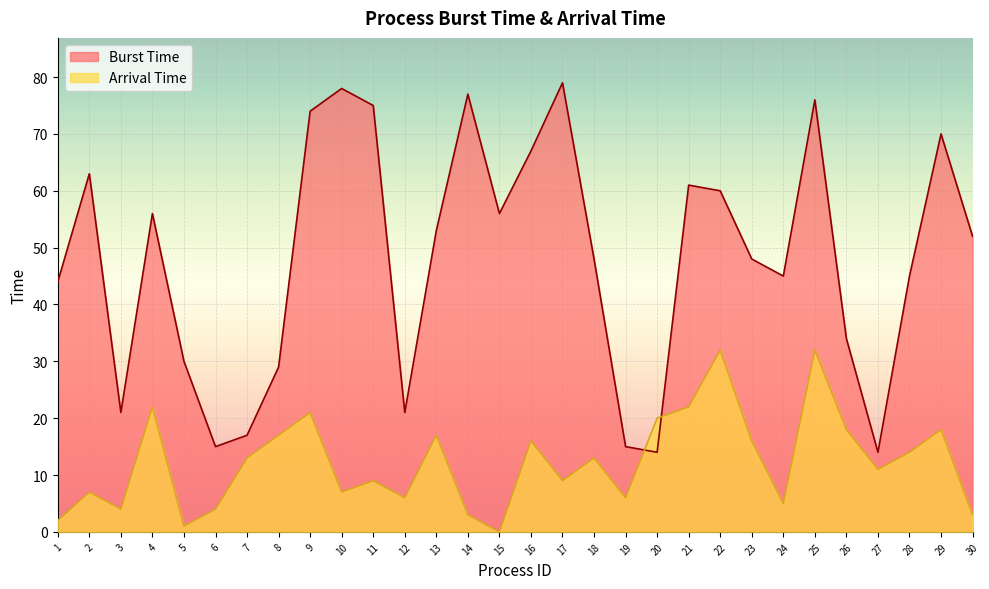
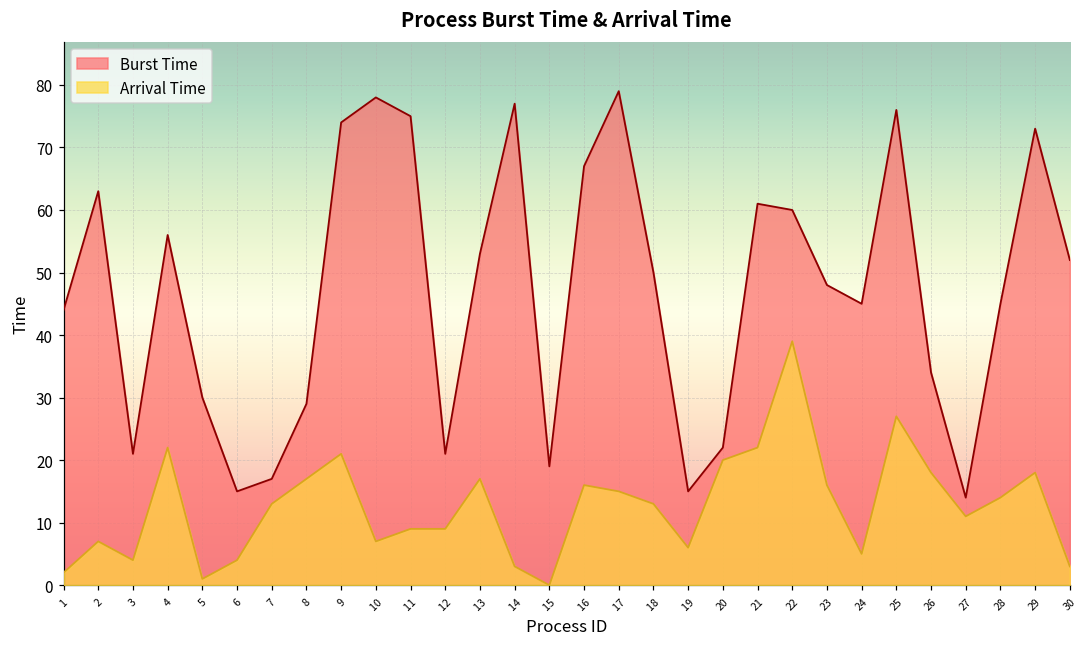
  {
    "Burst Time": {
      "1": 44,
      "2": 63,
      "3": 21,
      "4": 56,
      "5": 30,
      "6": 15,
      "7": 17,
      "8": 29,
      "9": 74,
      "10": 78,
      "11": 75,
      "12": 21,
      "13": 53,
      "14": 77,
-     "15": 56,
+     "15": 19,
      "16": 67,
      "17": 79,
-     "18": 48,
+     "18": 50,
      "19": 15,
-     "20": 14,
+     "20": 22,
      "21": 61,
      "22": 60,
      "23": 48,
      "24": 45,
      "25": 76,
      "26": 34,
      "27": 14,
      "28": 45,
-     "29": 70,
+     "29": 73,
      "30": 52
    },
    "Arrival Time": {
      "1": 2,
      "2": 7,
      "3": 4,
      "4": 22,
      "5": 1,
      "6": 4,
      "7": 13,
      "8": 17,
      "9": 21,
      "10": 7,
      "11": 9,
-     "12": 6,
+     "12": 9,
      "13": 17,
      "14": 3,
      "15": 0,
      "16": 16,
-     "17": 9,
+     "17": 15,
      "18": 13,
      "19": 6,
      "20": 20,
      "21": 22,
-     "22": 32,
+     "22": 39,
      "23": 16,
      "24": 5,
-     "25": 32,
+     "25": 27,
      "26": 18,
      "27": 11,
      "28": 14,
      "29": 18,
      "30": 3
    }
  }
